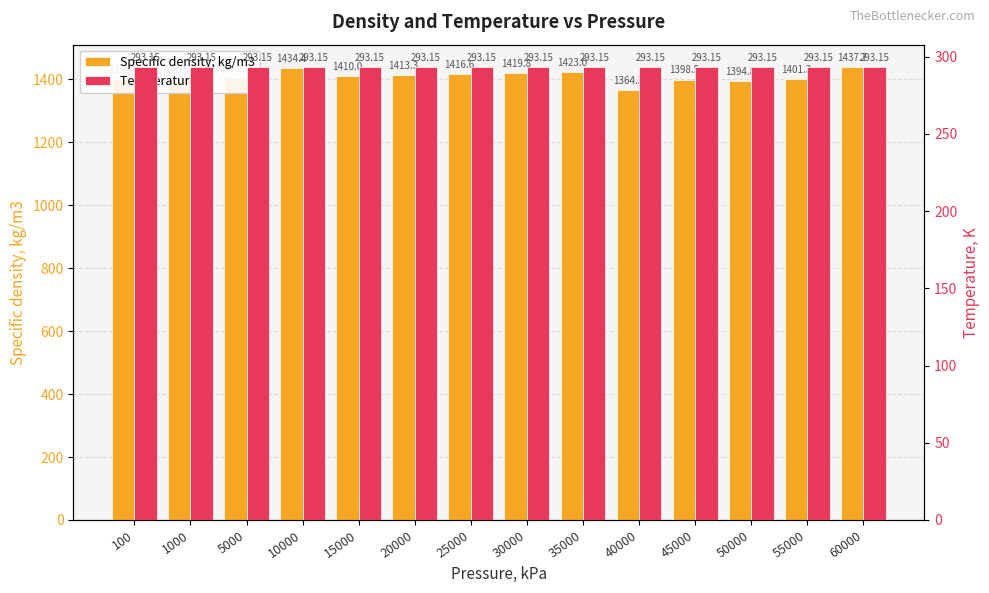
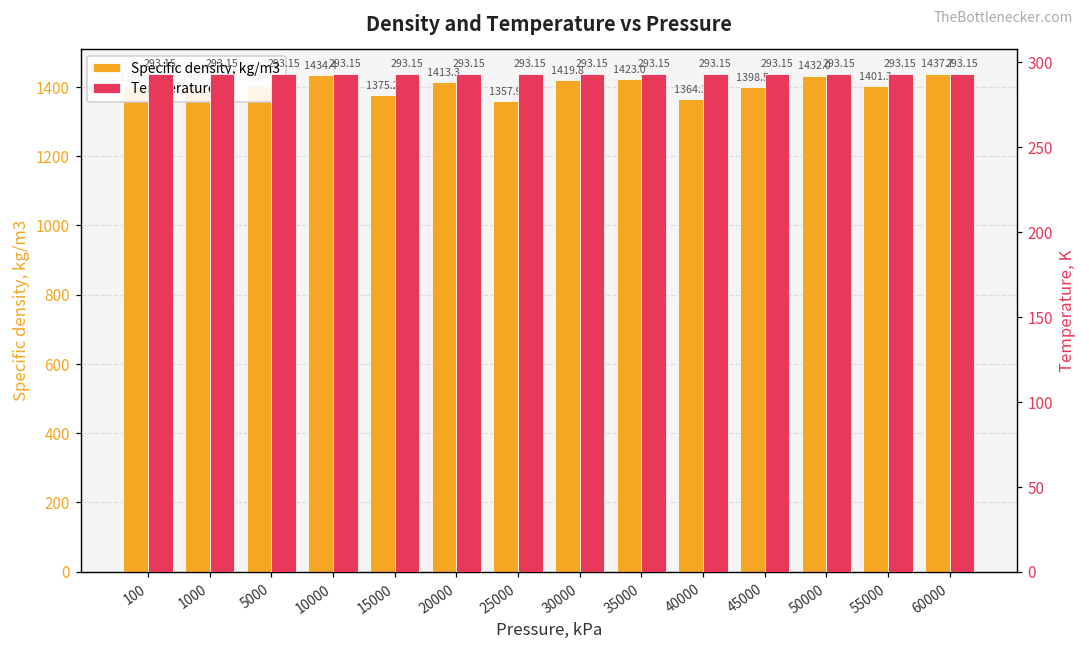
  {
    "Specific density, kg/m3": {
-     "15000": 1410.0,
+     "15000": 1375.2,
      "20000": 1413.3,
-     "25000": 1416.6,
+     "25000": 1357.9,
      "30000": 1419.8,
      "35000": 1423.0,
      "40000": 1364.3,
      "45000": 1398.5,
-     "50000": 1394.8,
+     "50000": 1432.0,
      "55000": 1401.3
    },
    "Temperature, K": {
      "15000": 293.15,
      "20000": 293.15,
      "25000": 293.15,
      "30000": 293.15,
      "35000": 293.15,
      "40000": 293.15,
      "45000": 293.15,
      "50000": 293.15,
      "55000": 293.15
    }
  }
